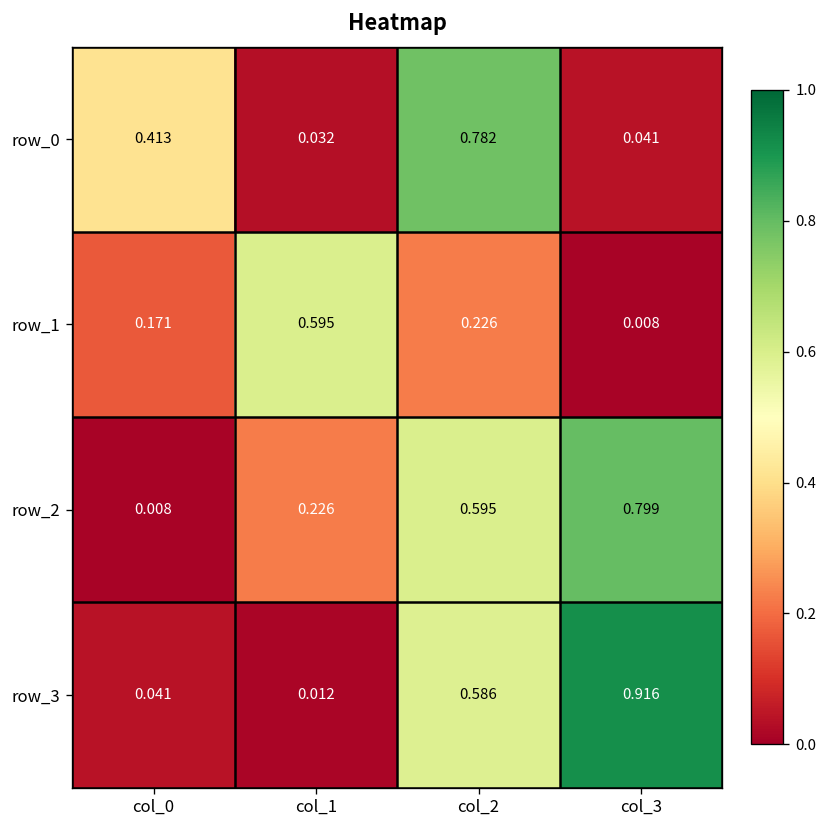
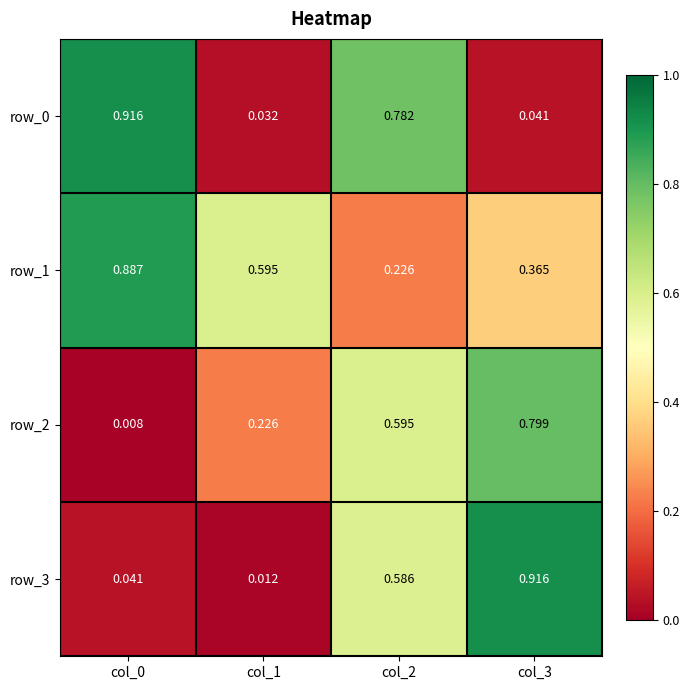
  {
    "row_0": {
-     "col_0": 0.413,
+     "col_0": 0.916,
      "col_1": 0.032,
      "col_2": 0.782,
      "col_3": 0.041
    },
    "row_1": {
-     "col_0": 0.171,
+     "col_0": 0.887,
      "col_1": 0.595,
      "col_2": 0.226,
-     "col_3": 0.008
+     "col_3": 0.365
    },
    "row_2": {
      "col_0": 0.008,
      "col_1": 0.226,
      "col_2": 0.595,
      "col_3": 0.799
    },
    "row_3": {
      "col_0": 0.041,
      "col_1": 0.012,
      "col_2": 0.586,
      "col_3": 0.916
    }
  }
